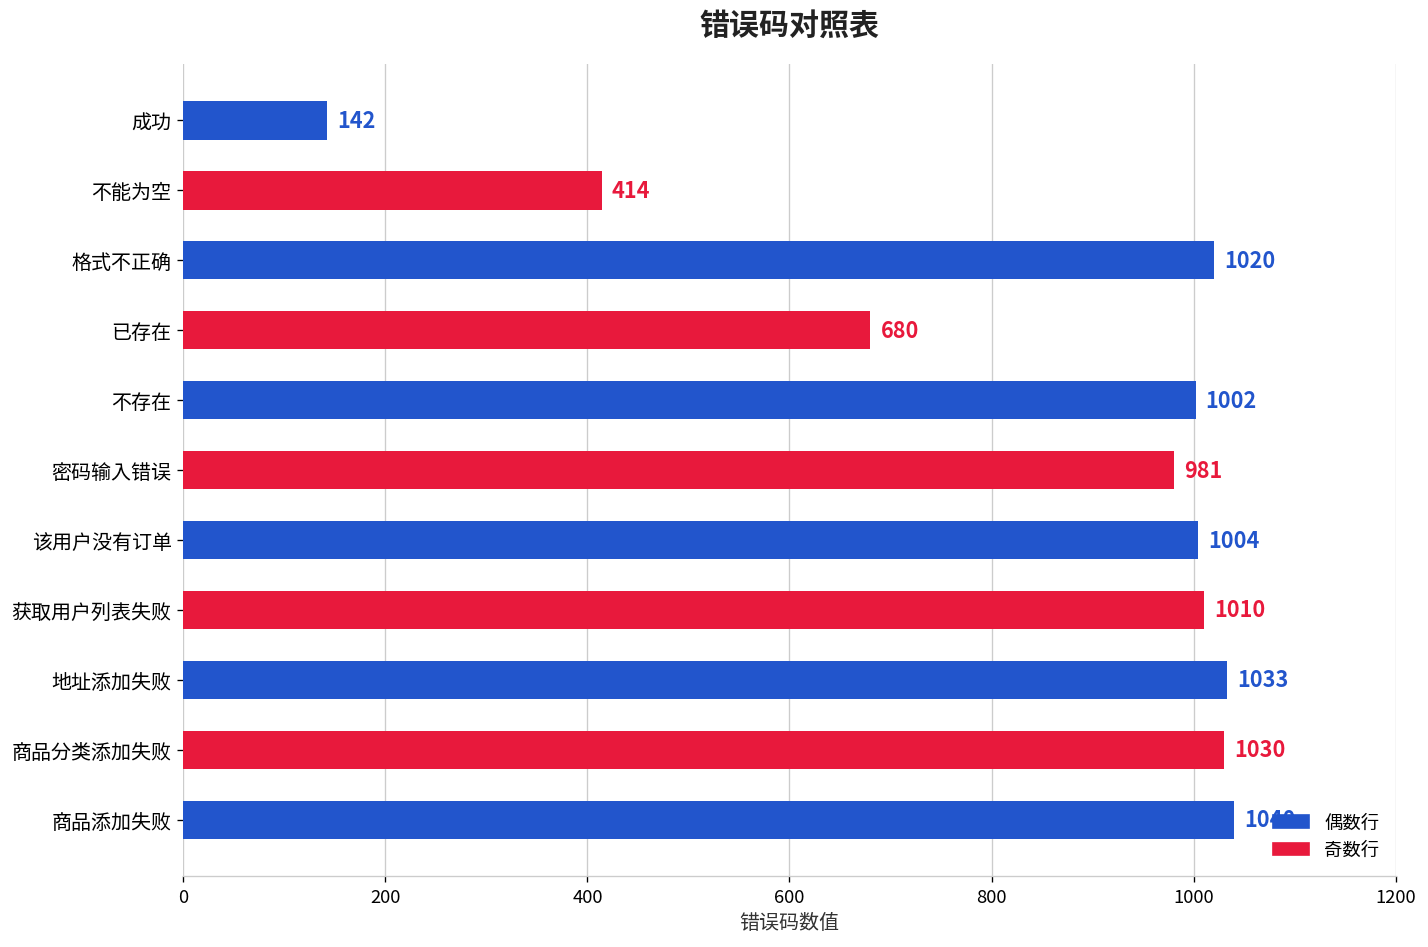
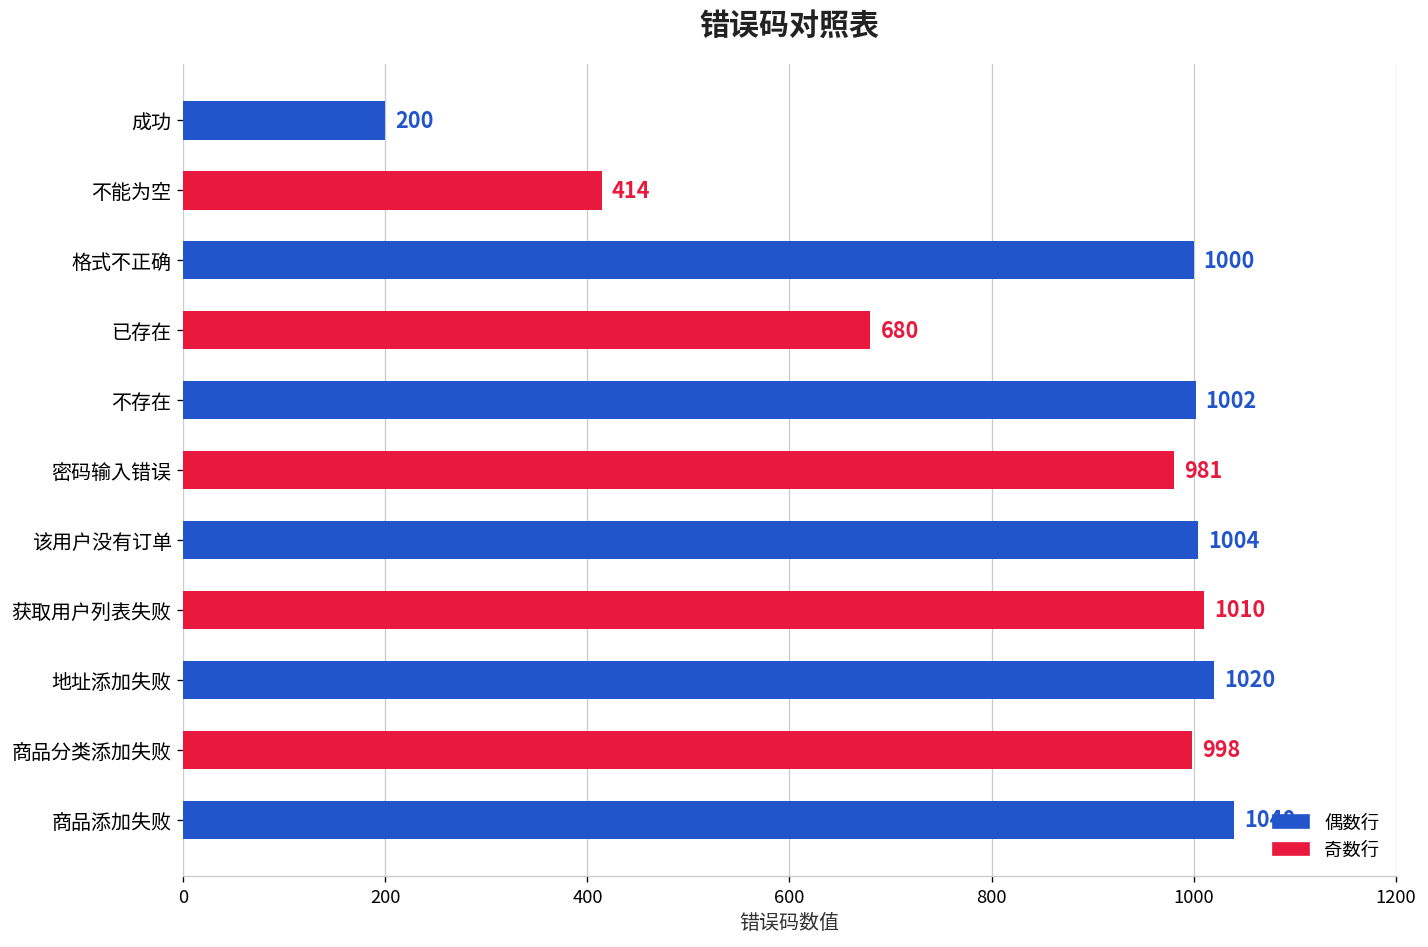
  {
-   "成功": 142,
+   "成功": 200,
    "不能为空": 414,
-   "格式不正确": 1020,
+   "格式不正确": 1000,
    "已存在": 680,
    "不存在": 1002,
    "密码输入错误": 981,
    "该用户没有订单": 1004,
    "获取用户列表失败": 1010,
-   "地址添加失败": 1033,
-   "商品分类添加失败": 1030,
+   "地址添加失败": 1020,
+   "商品分类添加失败": 998,
    "商品添加失败": 1040
  }
